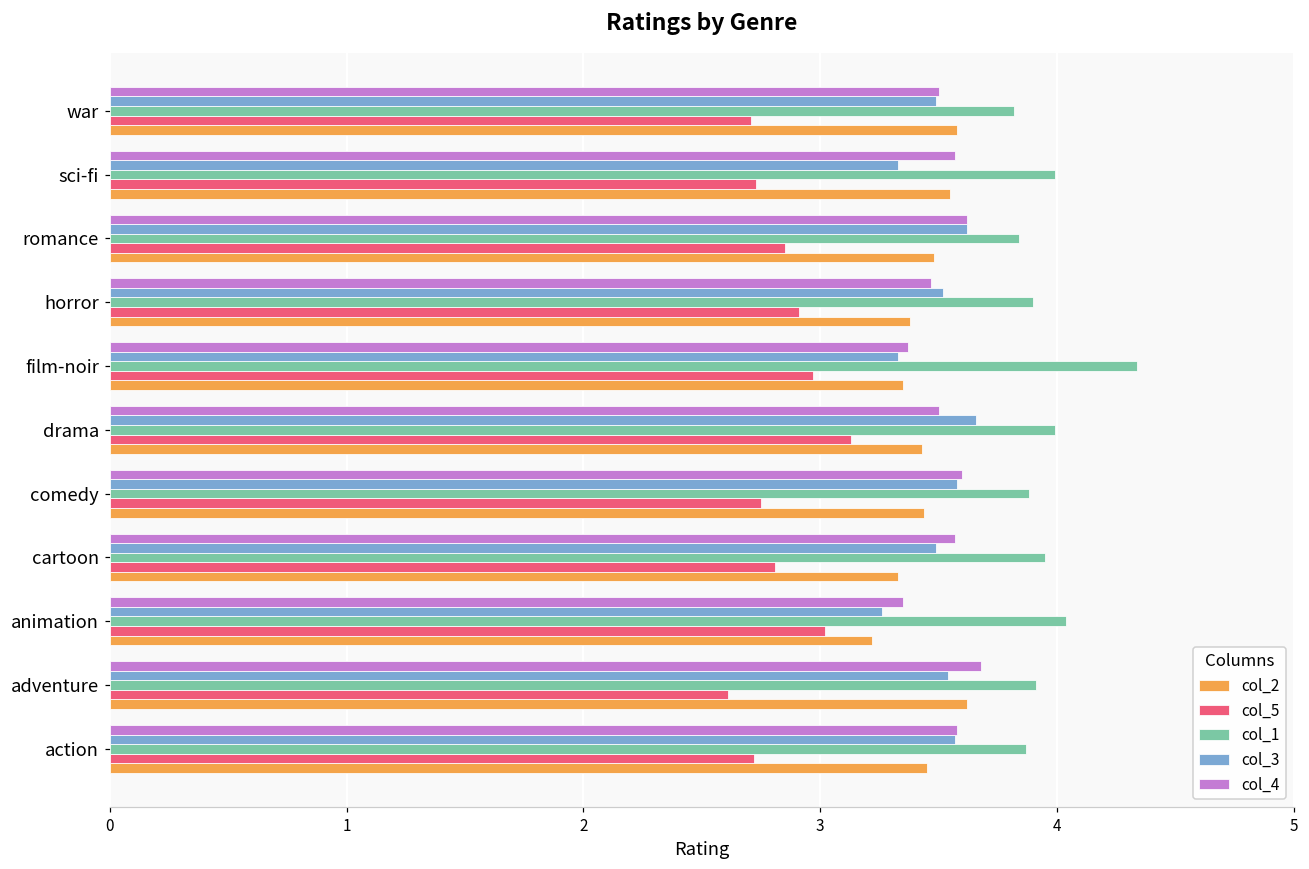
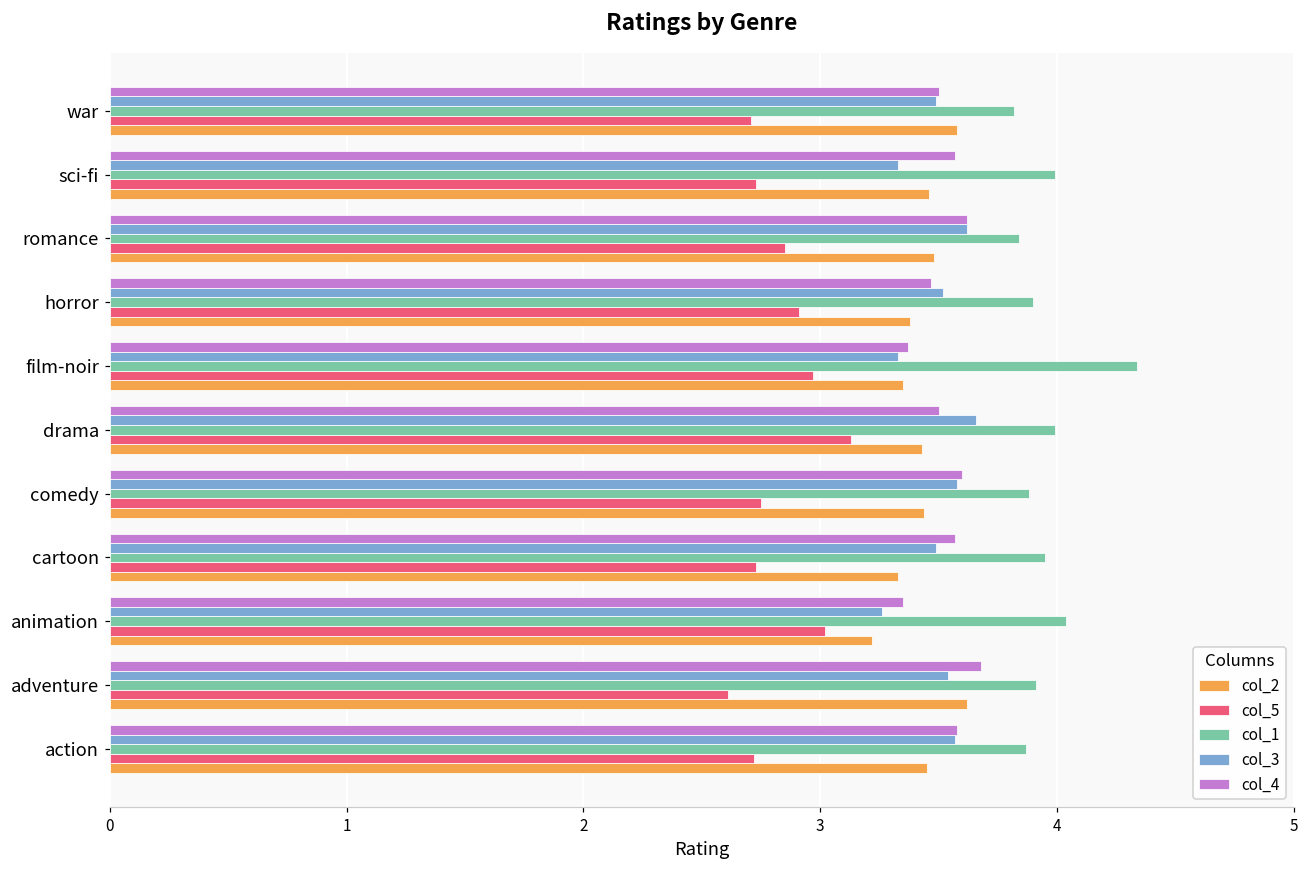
  {
    "col_2": {
      "war": 3.58,
-     "sci-fi": 3.55,
+     "sci-fi": 3.46,
      "romance": 3.48,
      "horror": 3.38,
      "film-noir": 3.35,
      "drama": 3.43,
      "comedy": 3.44,
      "cartoon": 3.33,
      "animation": 3.22,
      "adventure": 3.62,
      "action": 3.45
    },
    "col_5": {
      "war": 2.71,
      "sci-fi": 2.73,
      "romance": 2.85,
      "horror": 2.91,
      "film-noir": 2.97,
      "drama": 3.13,
      "comedy": 2.75,
-     "cartoon": 2.81,
+     "cartoon": 2.73,
      "animation": 3.02,
      "adventure": 2.61,
      "action": 2.72
    },
    "col_4": {
      "war": 3.50,
      "sci-fi": 3.57,
      "romance": 3.62,
      "horror": 3.47,
      "film-noir": 3.37,
      "drama": 3.50,
      "comedy": 3.60,
      "cartoon": 3.57,
      "animation": 3.35,
      "adventure": 3.68,
      "action": 3.58
    }
  }
